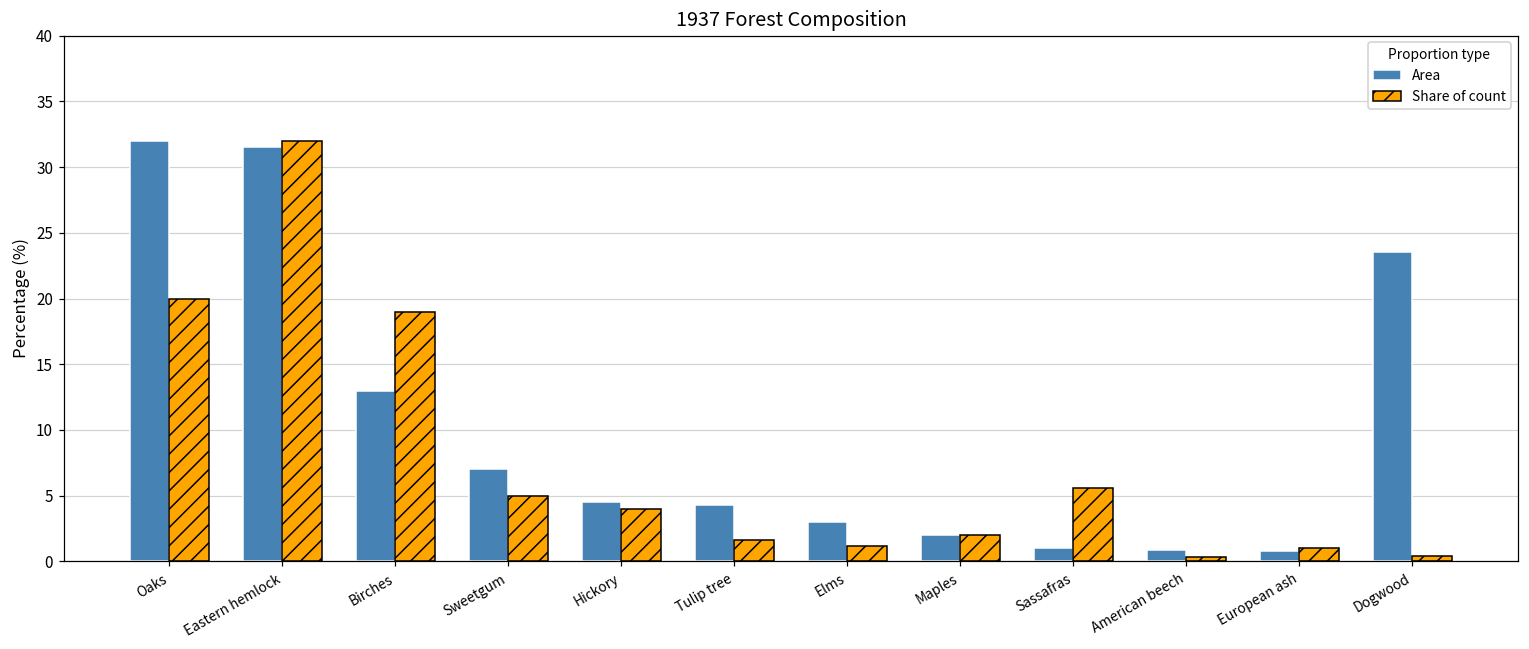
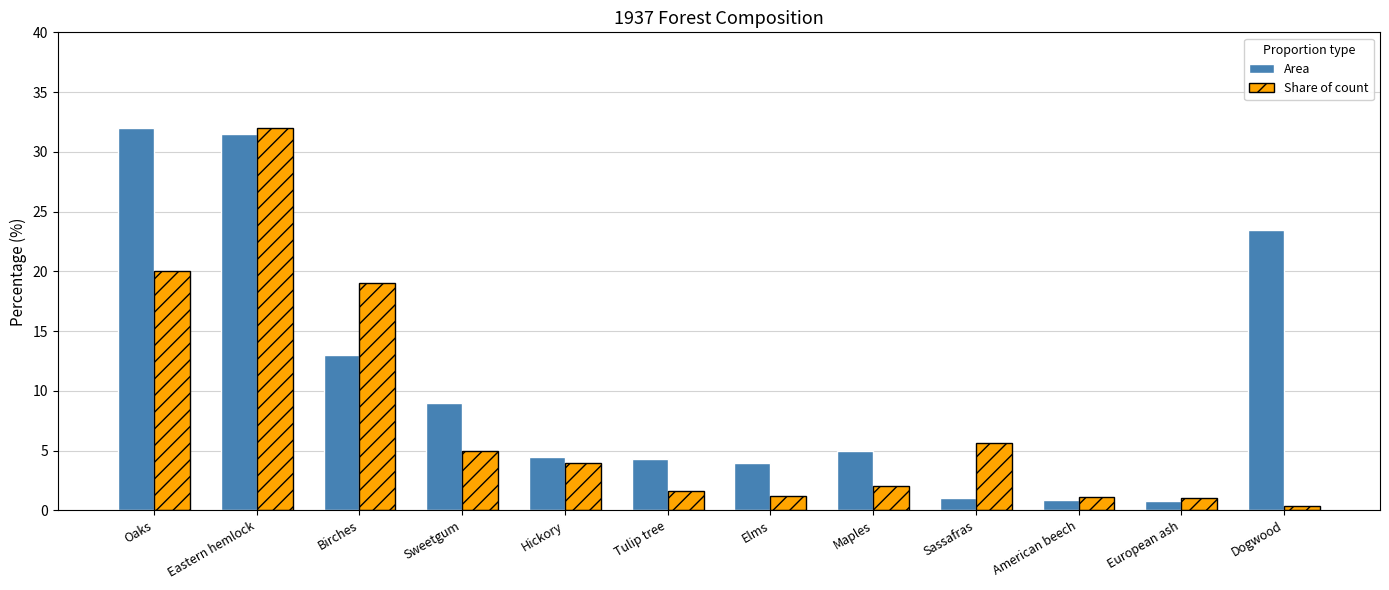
  {
    "Area": {
      "Oaks": 32,
      "Eastern hemlock": 31.5,
      "Birches": 13,
-     "Sweetgum": 7,
+     "Sweetgum": 9,
      "Hickory": 4.5,
      "Tulip tree": 4.3,
-     "Elms": 3,
-     "Maples": 2,
+     "Elms": 4,
+     "Maples": 5,
      "Sassafras": 1,
      "American beech": 1,
      "European ash": 1,
      "Dogwood": 23.5
    },
    "Share of count": {
      "Oaks": 20.0,
      "Eastern hemlock": 32.0,
      "Birches": 19.0,
      "Sweetgum": 5.0,
      "Hickory": 4.0,
      "Tulip tree": 1.6,
      "Elms": 1.2,
      "Maples": 2.0,
      "Sassafras": 5.6,
-     "American beech": 0.3,
+     "American beech": 1.1,
      "European ash": 1.0,
      "Dogwood": 0.4
    }
  }
